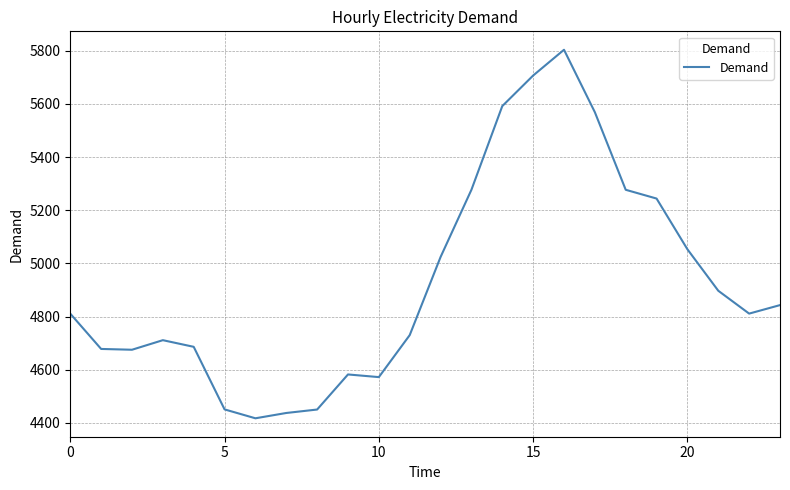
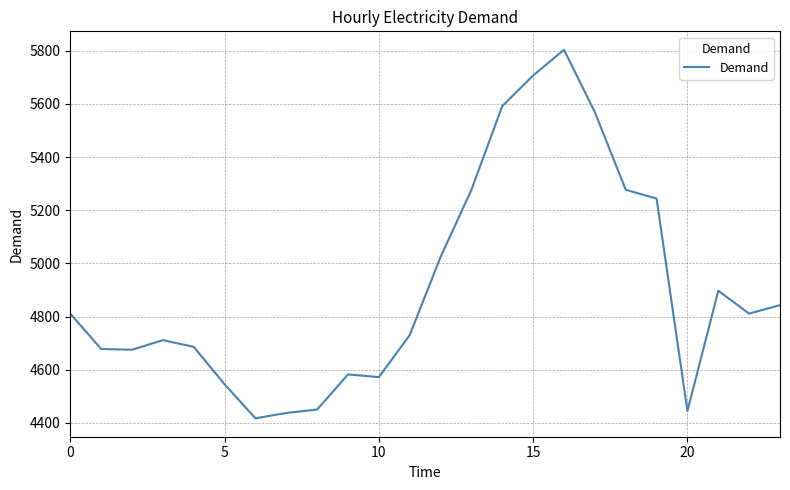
  {
    "0": 4810,
-   "5": 4450,
+   "5": 4550,
    "10": 4570,
    "15": 5710,
-   "20": 5050
+   "20": 4440
  }
